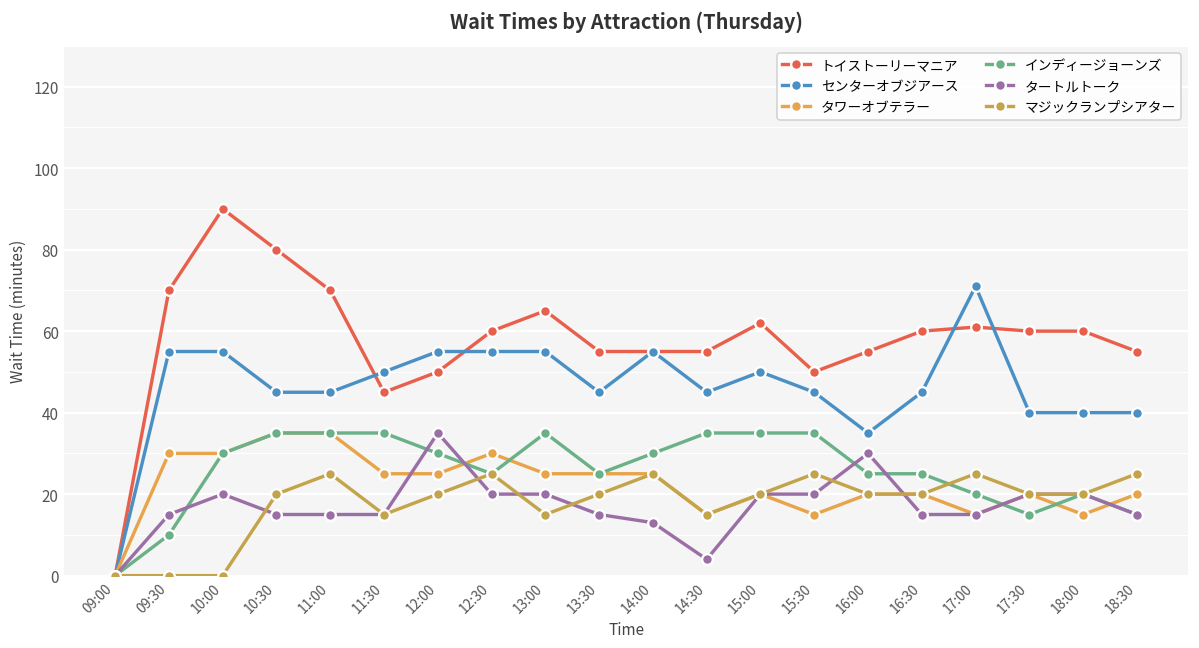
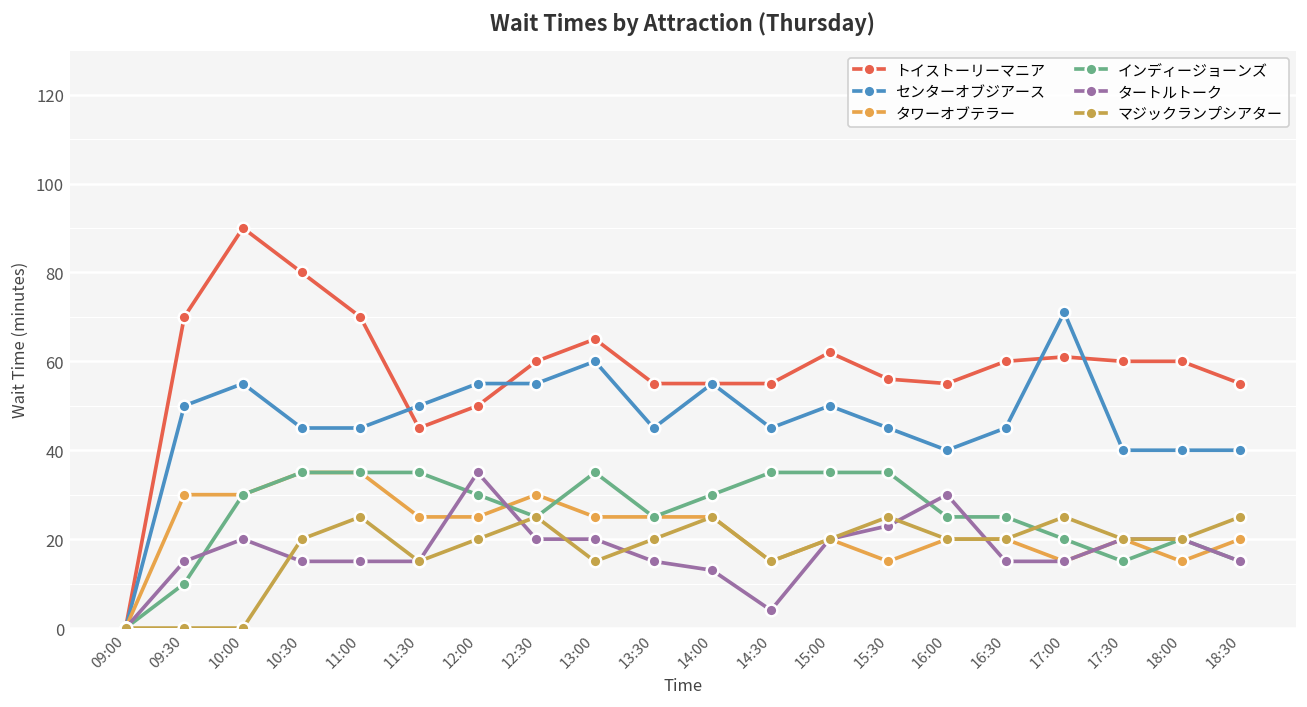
  {
    "トイストーリーマニア": {
      "09:30": 70,
      "10:00": 90,
      "10:30": 80,
      "11:00": 70,
      "11:30": 45,
      "12:00": 50,
      "12:30": 60,
      "13:00": 65,
      "13:30": 55,
      "14:30": 55,
      "15:00": 62,
-     "15:30": 50,
+     "15:30": 56,
      "16:00": 55,
      "16:30": 60,
      "17:00": 61,
      "17:30": 60,
      "18:00": 60,
      "18:30": 55
    },
    "センターオブジアース": {
-     "09:30": 55,
+     "09:30": 50,
      "10:00": 55,
      "10:30": 45,
      "11:00": 45,
      "11:30": 50,
      "12:00": 55,
      "12:30": 55,
-     "13:00": 55,
+     "13:00": 60,
      "13:30": 45,
      "14:30": 45,
      "15:00": 50,
      "15:30": 45,
-     "16:00": 35,
+     "16:00": 40,
      "16:30": 45,
      "17:00": 71,
      "17:30": 40,
      "18:00": 40,
      "18:30": 40
    },
    "インディージョーンズ": {
      "09:30": 10,
      "11:30": 35,
      "12:00": 30,
      "13:00": 35,
      "14:00": 30,
      "14:30": 35,
      "15:00": 35,
      "15:30": 35,
      "16:00": 25,
      "16:30": 25,
      "17:00": 20,
      "17:30": 15
    },
    "タートルトーク": {
      "09:30": 15,
      "10:00": 20,
      "10:30": 15,
      "11:00": 15,
      "12:00": 35,
      "12:30": 20,
      "13:00": 20,
      "13:30": 15,
      "14:00": 13,
      "14:30": 4,
-     "15:30": 20,
+     "15:30": 23,
      "16:00": 30,
      "16:30": 15
    }
  }
